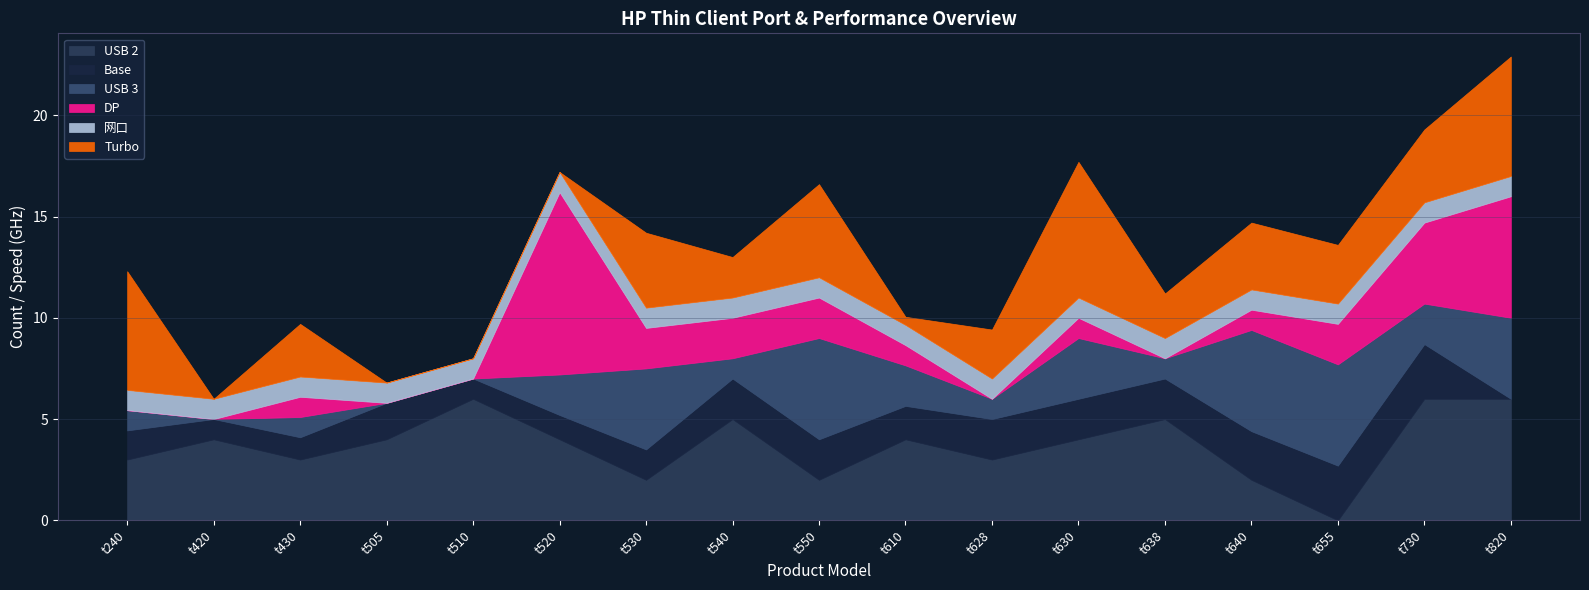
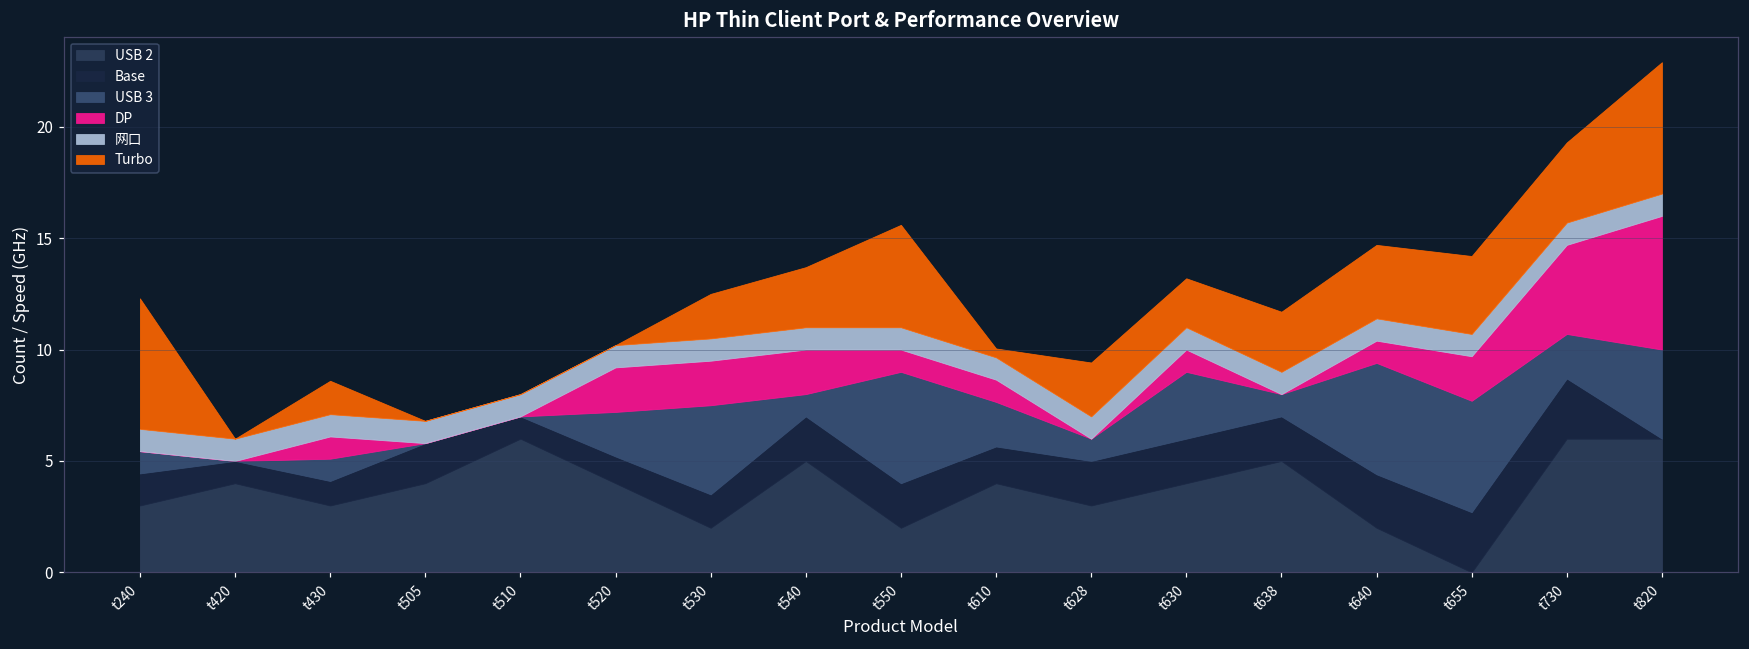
  {
    "DP": {
      "t430": 1,
-     "t520": 9,
+     "t520": 2,
      "t530": 2,
      "t540": 2,
-     "t550": 2,
+     "t550": 1,
      "t610": 1,
      "t630": 1,
      "t640": 1,
      "t655": 2,
      "t730": 4,
      "t820": 6
    },
    "网口": {
      "t240": 1.0,
      "t430": 1.0,
      "t530": 1.0,
      "t540": 1.0,
      "t550": 1.0,
      "t610": 1.0,
      "t628": 1.0,
      "t630": 1.0,
      "t638": 1.0,
      "t640": 1.0,
      "t655": 1.0,
      "t730": 1.0,
      "t820": 1.0
    },
    "Turbo": {
      "t240": 5.9,
-     "t430": 2.6,
-     "t530": 3.7,
-     "t540": 2.0,
+     "t430": 1.5,
+     "t530": 2.0,
+     "t540": 2.7,
      "t550": 4.6,
      "t610": 0.4,
      "t628": 2.4,
-     "t630": 6.7,
-     "t638": 2.2,
+     "t630": 2.2,
+     "t638": 2.7,
      "t640": 3.3,
-     "t655": 2.9,
+     "t655": 3.5,
      "t730": 3.6,
      "t820": 5.9
    }
  }
